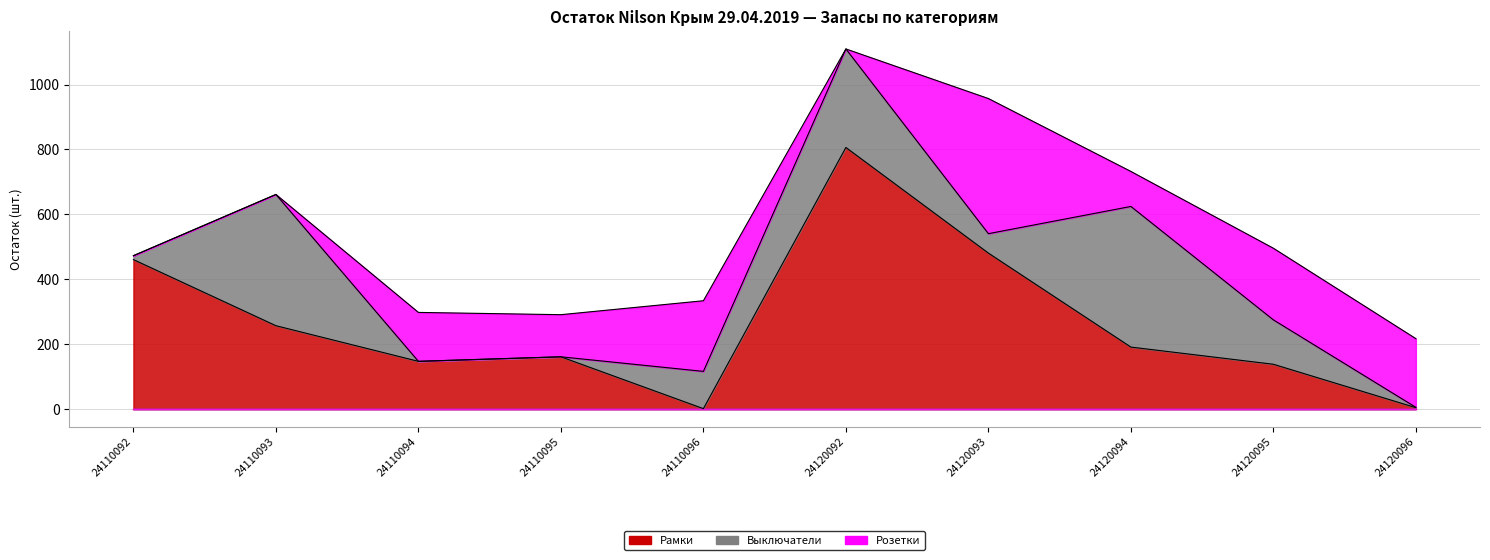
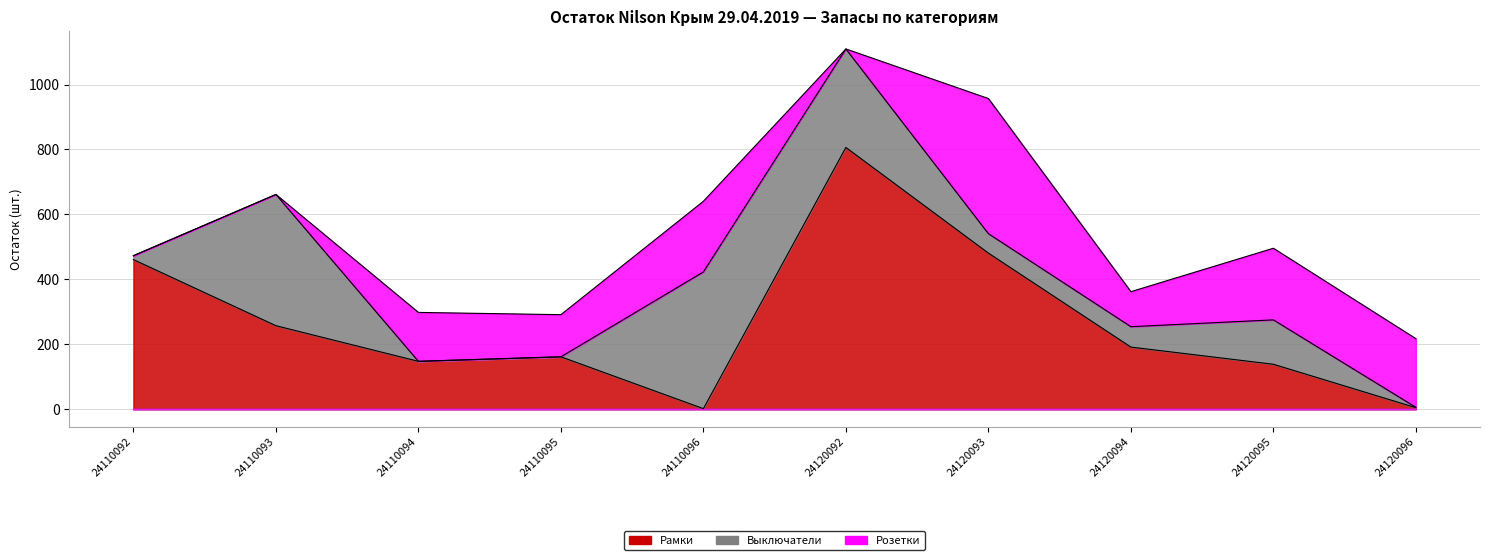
  {
    "Выключатели": {
-     "24110096": 120,
+     "24110096": 420,
      "24120093": 60,
-     "24120094": 430,
+     "24120094": 60,
      "24120095": 140
    },
    "Розетки": {
      "24110094": 150,
      "24110095": 130,
      "24110096": 220,
      "24120093": 420,
      "24120094": 110,
      "24120095": 220,
      "24120096": 210
    }
  }
